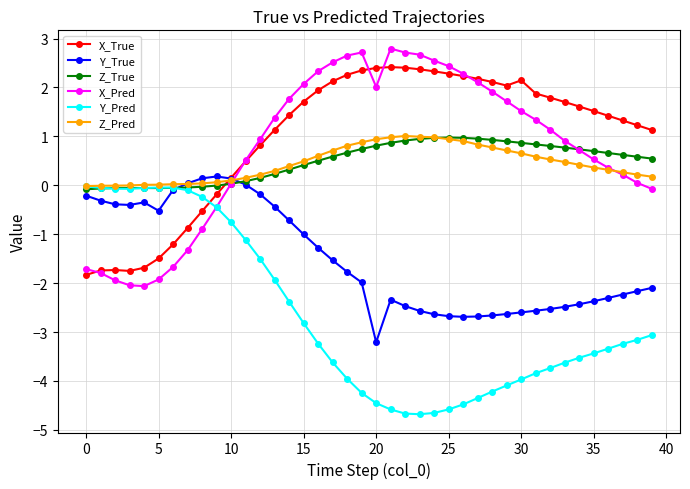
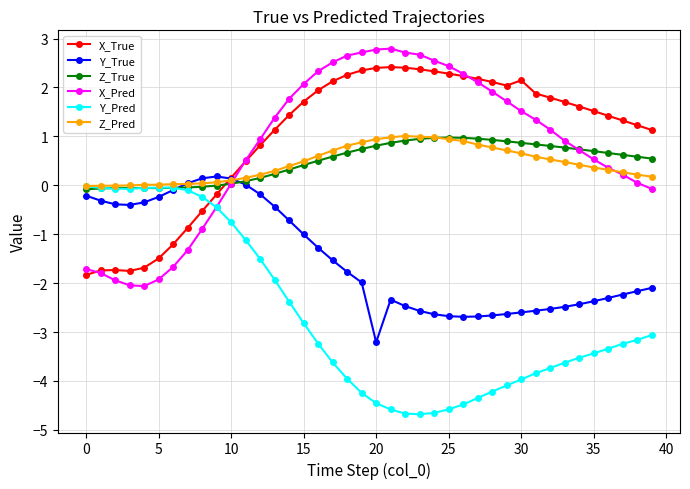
  {
    "X_True": {
      "0": -1.8,
      "5": -1.5,
      "15": 1.7,
      "20": 2.4,
      "25": 2.3,
      "30": 2.1,
      "35": 1.5
    },
    "Y_True": {
      "0": -0.2,
-     "5": -0.5,
+     "5": -0.2,
      "15": -1.0,
      "20": -3.2,
      "25": -2.7,
      "30": -2.6,
      "35": -2.4
    },
    "Z_True": {
      "0": -0.1,
      "15": 0.4,
      "20": 0.8,
      "30": 0.9,
      "35": 0.7
    },
    "X_Pred": {
      "0": -1.7,
      "5": -1.9,
      "15": 2.1,
-     "20": 2.0,
+     "20": 2.8,
      "25": 2.4,
      "30": 1.5,
      "35": 0.5
    },
    "Y_Pred": {
      "10": -0.8,
      "15": -2.8,
      "20": -4.5,
      "25": -4.6,
      "30": -4.0,
      "35": -3.4
    },
    "Z_Pred": {
      "5": 0.0,
      "15": 0.5,
      "20": 0.9,
      "30": 0.7,
      "35": 0.4
    }
  }
